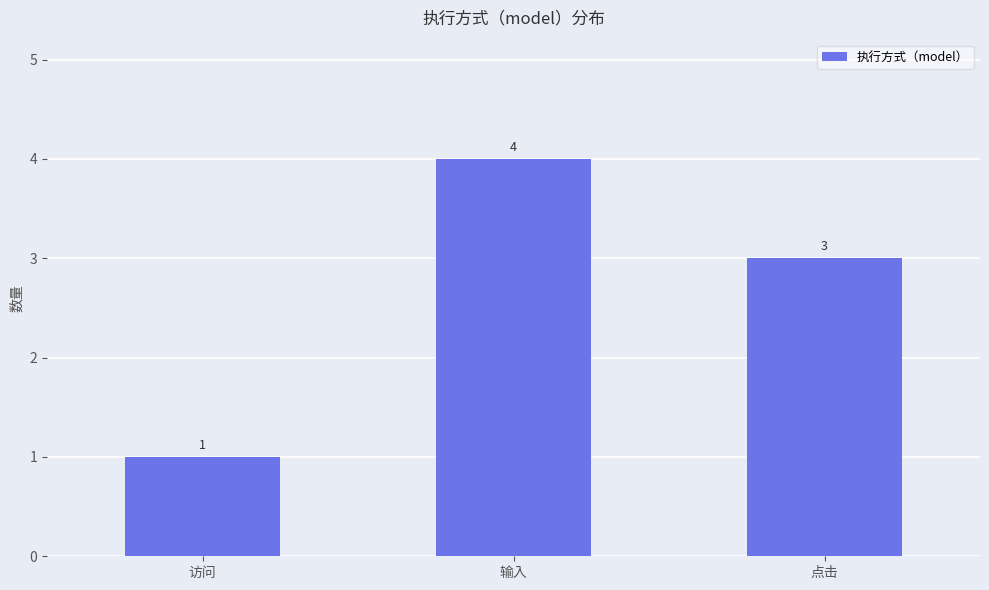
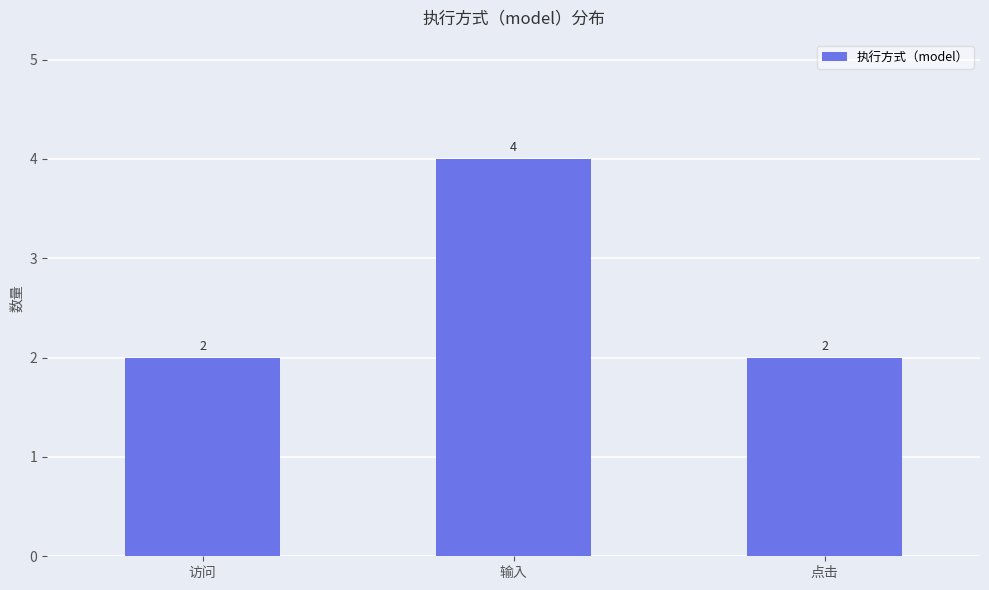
  {
-   "访问": 1,
+   "访问": 2,
    "输入": 4,
-   "点击": 3
+   "点击": 2
  }
